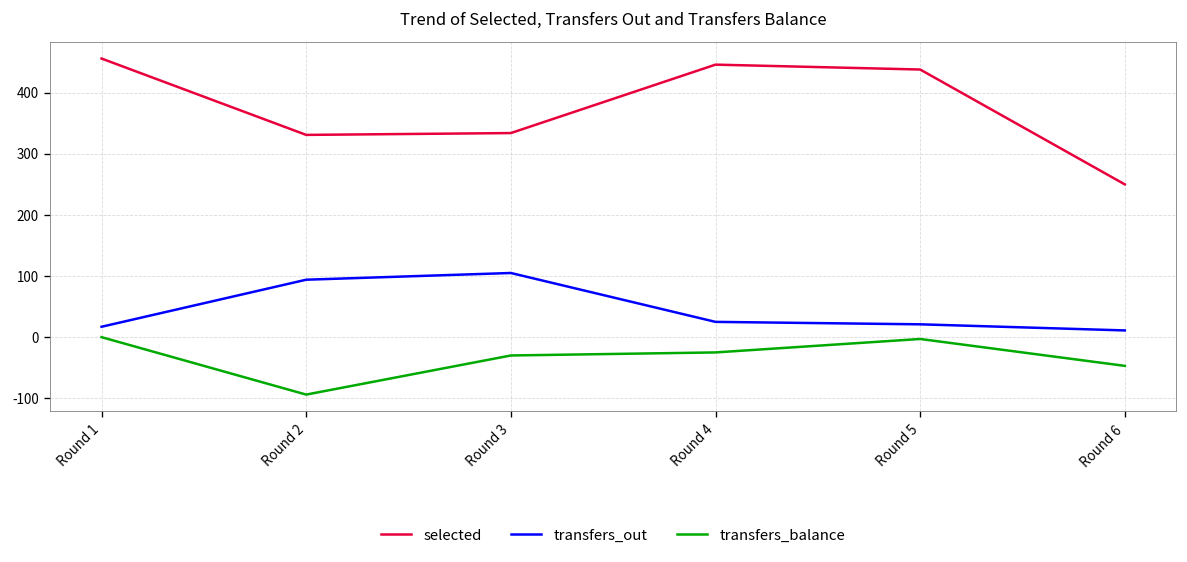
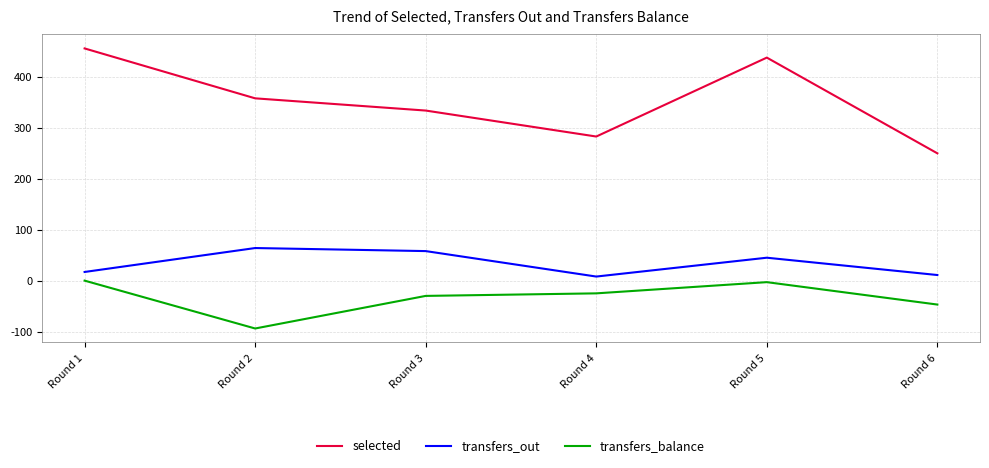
  {
    "selected": {
      "Round 1": 460,
-     "Round 2": 330,
+     "Round 2": 360,
      "Round 3": 330,
-     "Round 4": 450,
+     "Round 4": 280,
      "Round 5": 440,
      "Round 6": 250
    },
    "transfers_out": {
      "Round 1": 20,
-     "Round 2": 90,
-     "Round 3": 110,
-     "Round 4": 30,
-     "Round 5": 20,
+     "Round 2": 60,
+     "Round 3": 60,
+     "Round 4": 10,
+     "Round 5": 50,
      "Round 6": 10
    },
    "transfers_balance": {
      "Round 1": 0,
      "Round 2": -90,
      "Round 3": -30,
      "Round 4": -30,
      "Round 5": 0,
      "Round 6": -50
    }
  }
